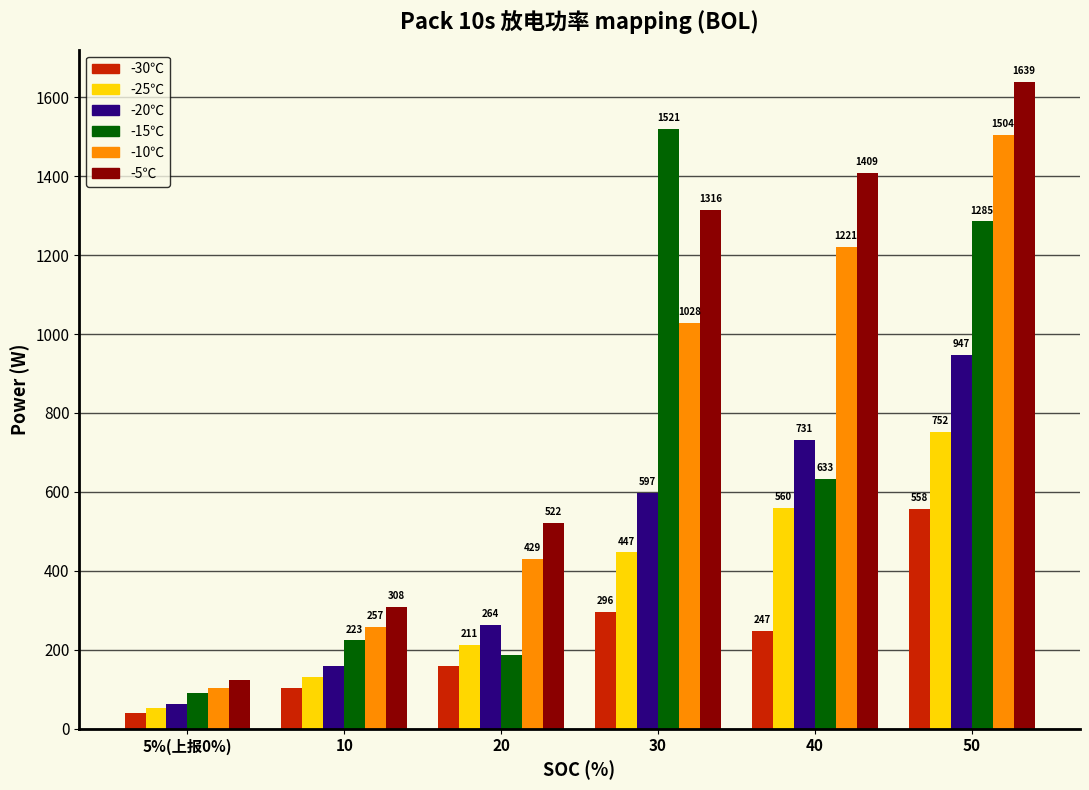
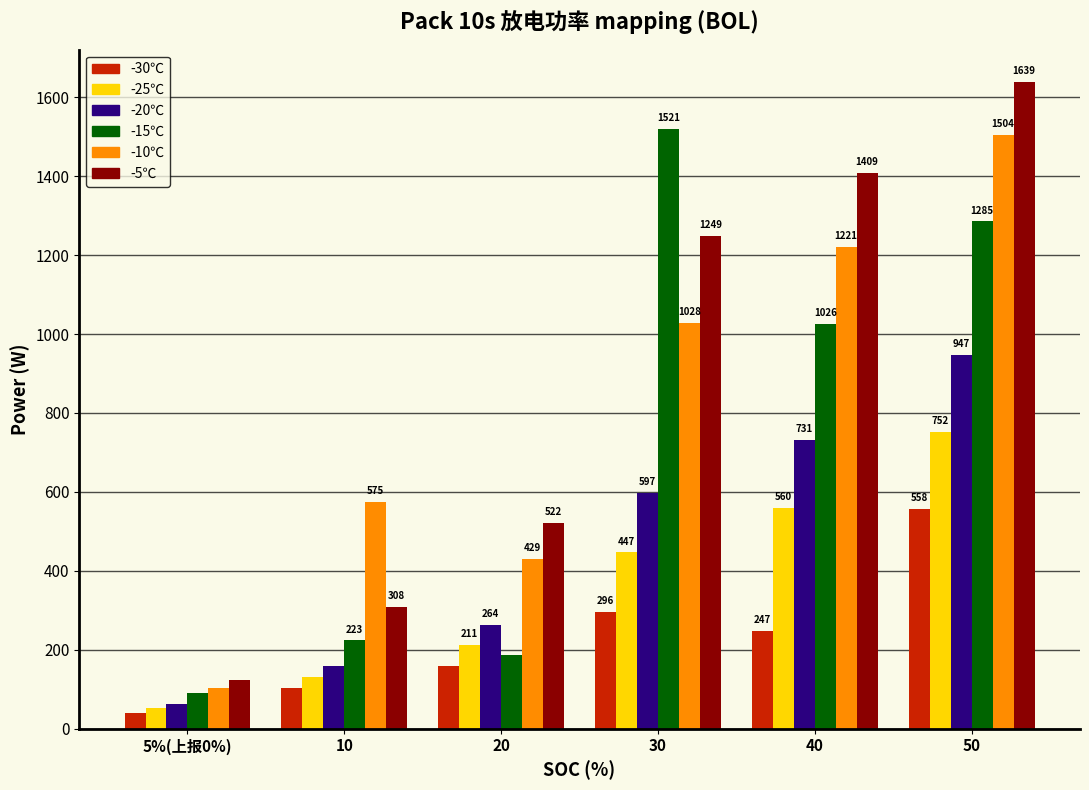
  {
    "-30℃": {
      "30": 296,
      "40": 247,
      "50": 558
    },
    "-25℃": {
      "20": 211,
      "30": 447,
      "40": 560,
      "50": 752
    },
    "-20℃": {
      "20": 264,
      "30": 597,
      "40": 731,
      "50": 947
    },
    "-15℃": {
      "10": 223,
      "30": 1521,
-     "40": 633,
+     "40": 1026,
      "50": 1285
    },
    "-10℃": {
-     "10": 257,
+     "10": 575,
      "20": 429,
      "30": 1028,
      "40": 1221,
      "50": 1504
    },
    "-5℃": {
      "10": 308,
      "20": 522,
-     "30": 1316,
+     "30": 1249,
      "40": 1409,
      "50": 1639
    }
  }
